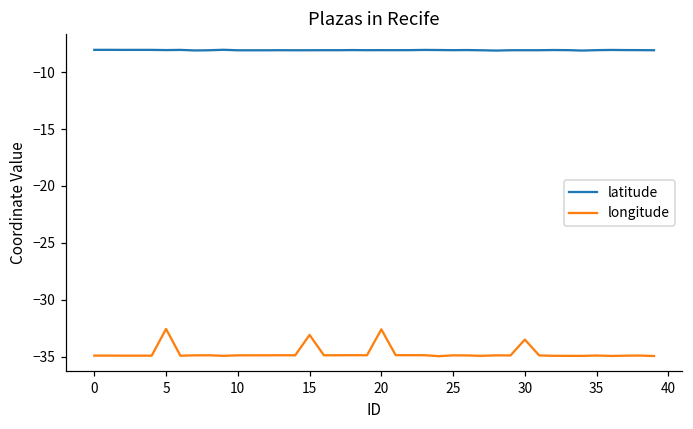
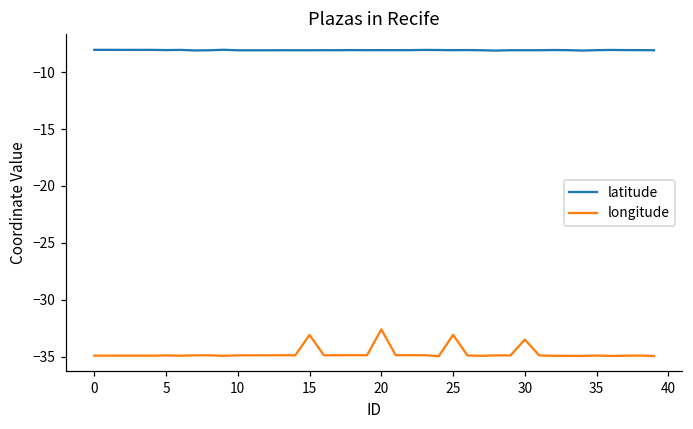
  {
    "latitude": {
      "0": -8.0,
      "5": -8.1,
      "10": -8.1,
      "15": -8.1,
      "20": -8.1,
      "25": -8.1,
      "30": -8.1,
      "35": -8.1
    },
    "longitude": {
      "0": -34.9,
-     "5": -32.6,
+     "5": -34.9,
      "10": -34.9,
      "15": -33.1,
      "20": -32.6,
-     "25": -34.9,
+     "25": -33.1,
      "30": -33.5,
      "35": -34.9
    }
  }
